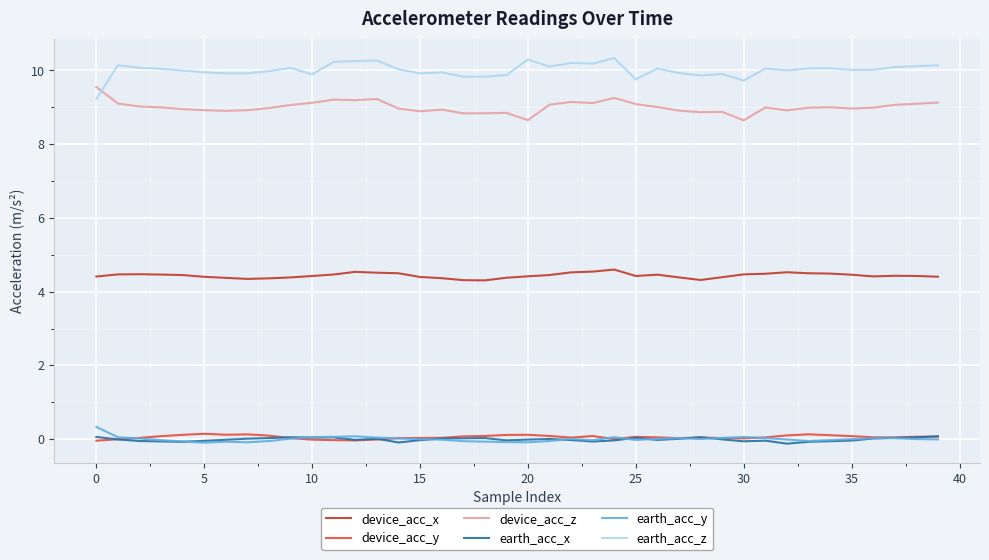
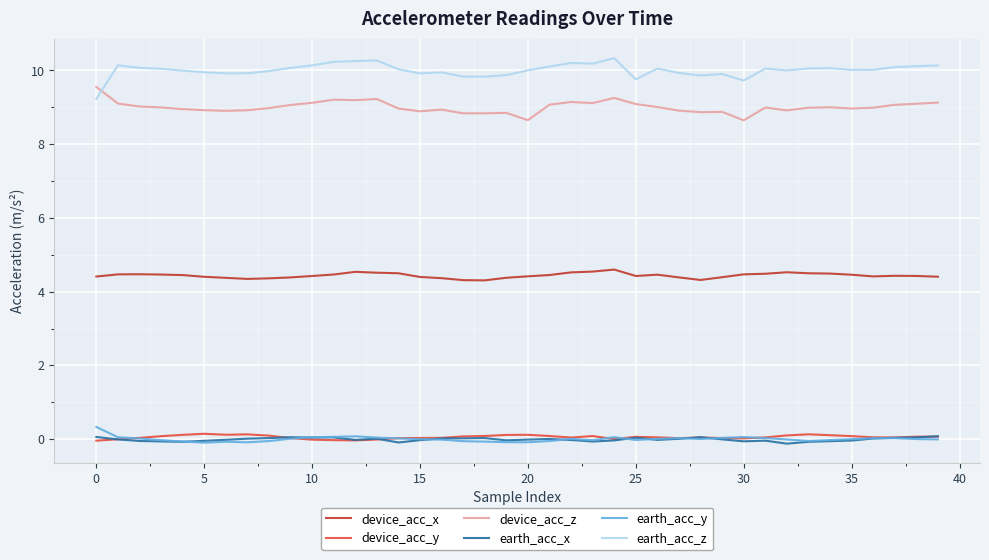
  {
    "device_acc_z": {
      "0": 9.6,
      "5": 8.9,
      "10": 9.1,
      "15": 8.9,
      "20": 8.7,
      "25": 9.1,
      "30": 8.6,
      "35": 9.0
    },
    "earth_acc_x": {
      "0": 0.1,
      "20": 0.0,
      "30": -0.1
    },
    "earth_acc_y": {
      "0": 0.3,
      "20": -0.1
    },
    "earth_acc_z": {
      "0": 9.2,
      "5": 10.0,
-     "10": 9.9,
+     "10": 10.1,
      "15": 9.9,
-     "20": 10.3,
+     "20": 10.0,
      "25": 9.8,
      "30": 9.7,
      "35": 10.0
    }
  }
